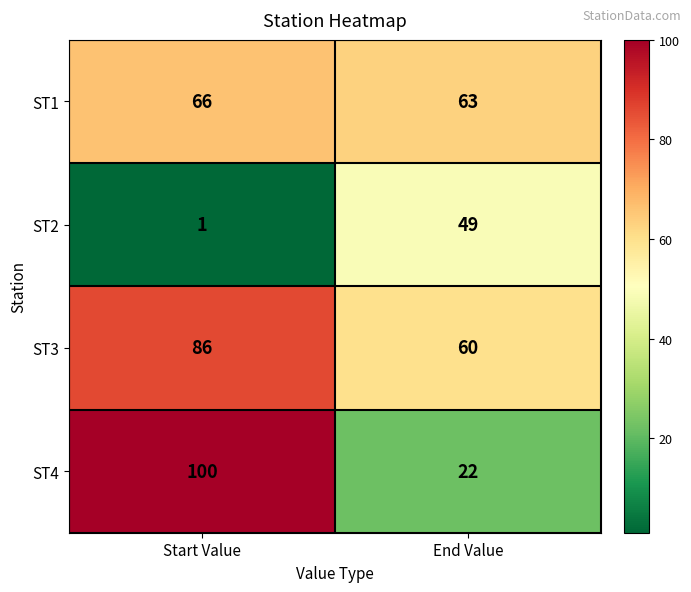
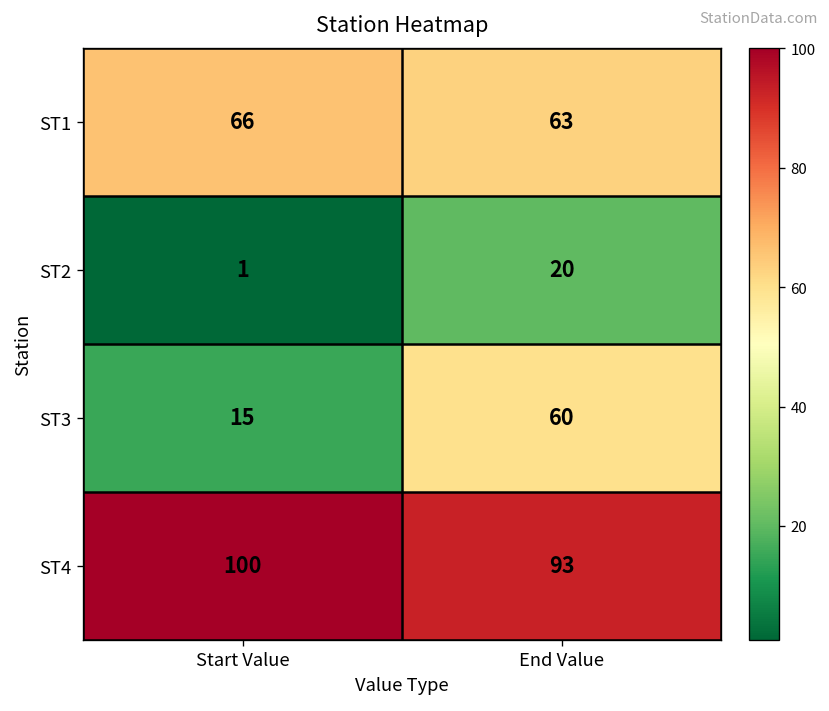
  {
    "ST1": {
      "Start Value": 66,
      "End Value": 63
    },
    "ST2": {
      "Start Value": 1,
-     "End Value": 49
+     "End Value": 20
    },
    "ST3": {
-     "Start Value": 86,
+     "Start Value": 15,
      "End Value": 60
    },
    "ST4": {
      "Start Value": 100,
-     "End Value": 22
+     "End Value": 93
    }
  }
